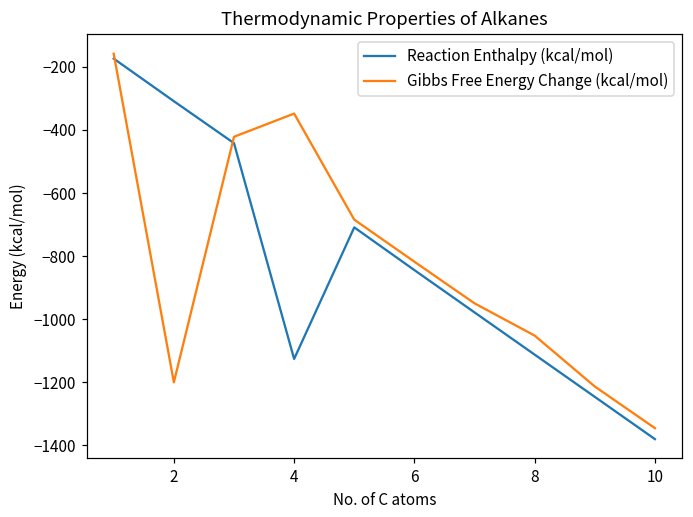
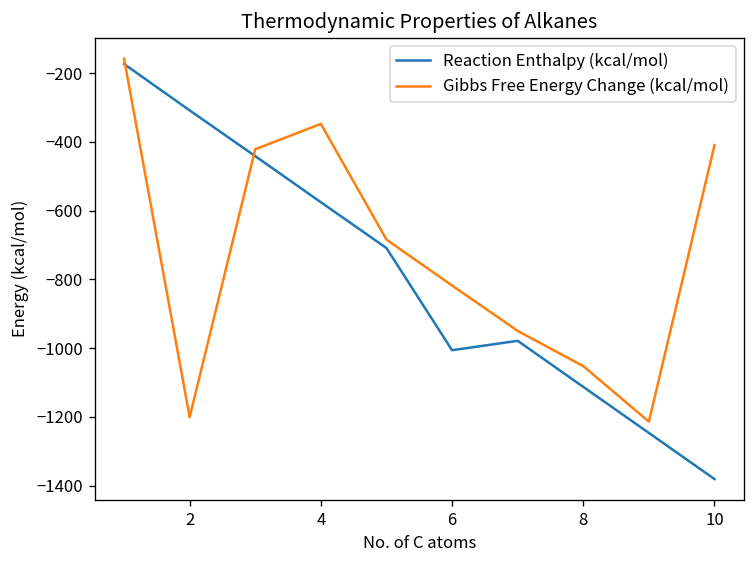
  {
    "Reaction Enthalpy (kcal/mol)": {
      "2": -310,
-     "4": -1130,
-     "6": -840,
+     "4": -580,
+     "6": -1010,
      "8": -1110,
      "10": -1380
    },
    "Gibbs Free Energy Change (kcal/mol)": {
      "2": -1200,
      "4": -350,
      "6": -820,
      "8": -1050,
-     "10": -1350
+     "10": -410
    }
  }
